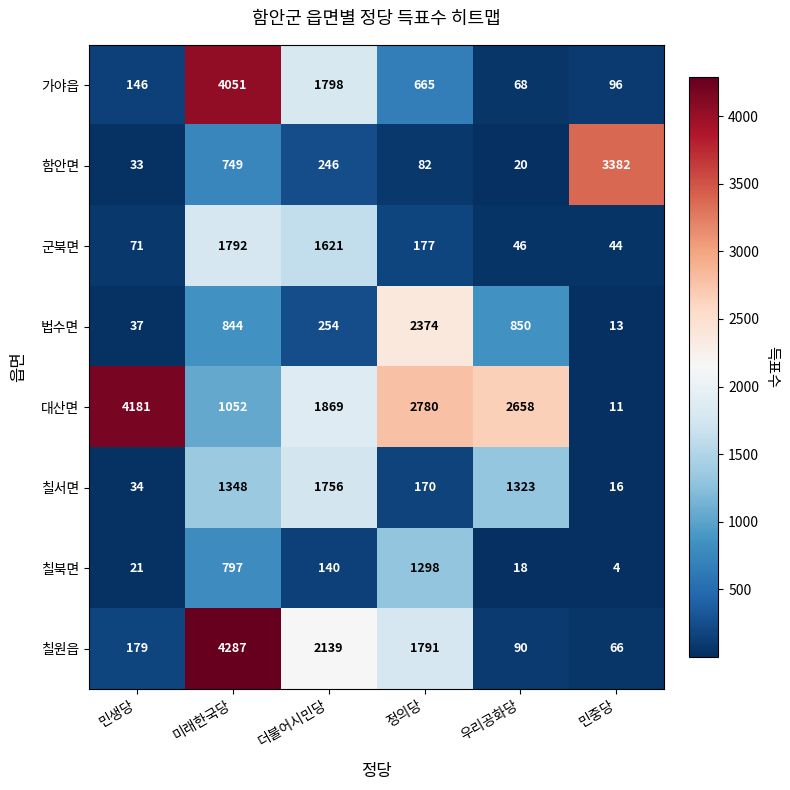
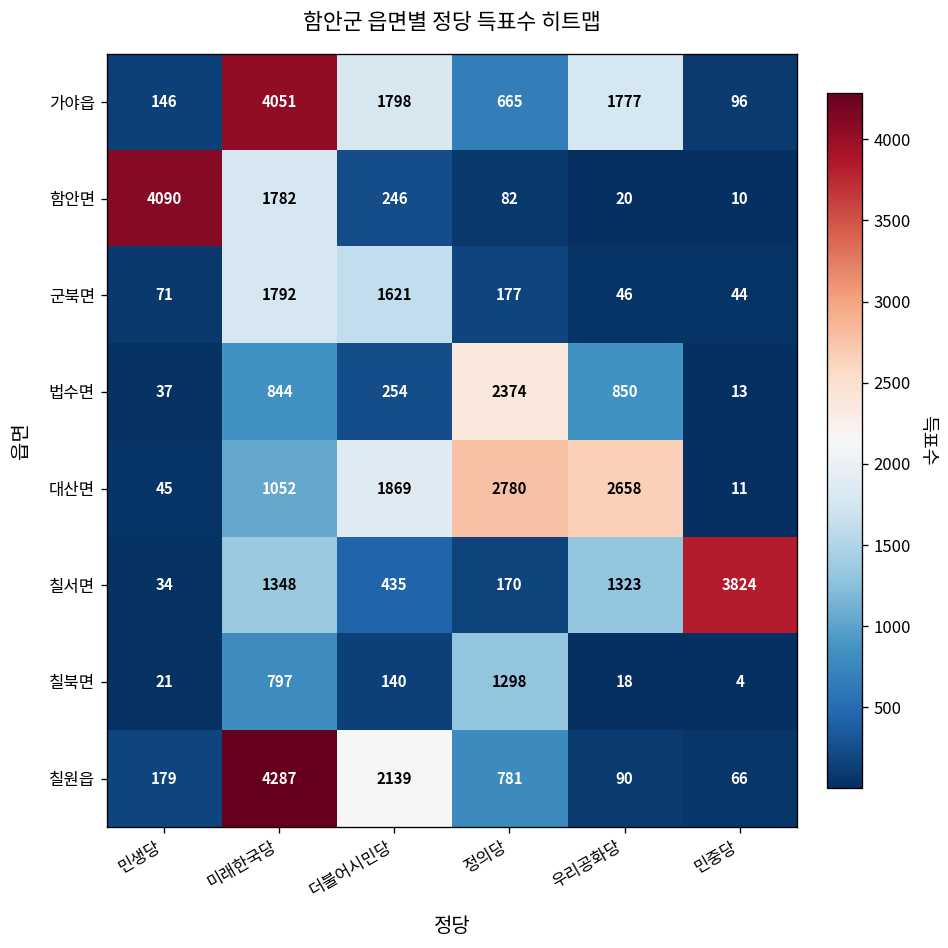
  {
    "가야읍": {
      "민생당": 146,
      "미래한국당": 4051,
      "더불어시민당": 1798,
      "정의당": 665,
-     "우리공화당": 68,
+     "우리공화당": 1777,
      "민중당": 96
    },
    "함안면": {
-     "민생당": 33,
-     "미래한국당": 749,
+     "민생당": 4090,
+     "미래한국당": 1782,
      "더불어시민당": 246,
      "정의당": 82,
      "우리공화당": 20,
-     "민중당": 3382
+     "민중당": 10
    },
    "군북면": {
      "민생당": 71,
      "미래한국당": 1792,
      "더불어시민당": 1621,
      "정의당": 177,
      "우리공화당": 46,
      "민중당": 44
    },
    "법수면": {
      "민생당": 37,
      "미래한국당": 844,
      "더불어시민당": 254,
      "정의당": 2374,
      "우리공화당": 850,
      "민중당": 13
    },
    "대산면": {
-     "민생당": 4181,
+     "민생당": 45,
      "미래한국당": 1052,
      "더불어시민당": 1869,
      "정의당": 2780,
      "우리공화당": 2658,
      "민중당": 11
    },
    "칠서면": {
      "민생당": 34,
      "미래한국당": 1348,
-     "더불어시민당": 1756,
+     "더불어시민당": 435,
      "정의당": 170,
      "우리공화당": 1323,
-     "민중당": 16
+     "민중당": 3824
    },
    "칠북면": {
      "민생당": 21,
      "미래한국당": 797,
      "더불어시민당": 140,
      "정의당": 1298,
      "우리공화당": 18,
      "민중당": 4
    },
    "칠원읍": {
      "민생당": 179,
      "미래한국당": 4287,
      "더불어시민당": 2139,
-     "정의당": 1791,
+     "정의당": 781,
      "우리공화당": 90,
      "민중당": 66
    }
  }
